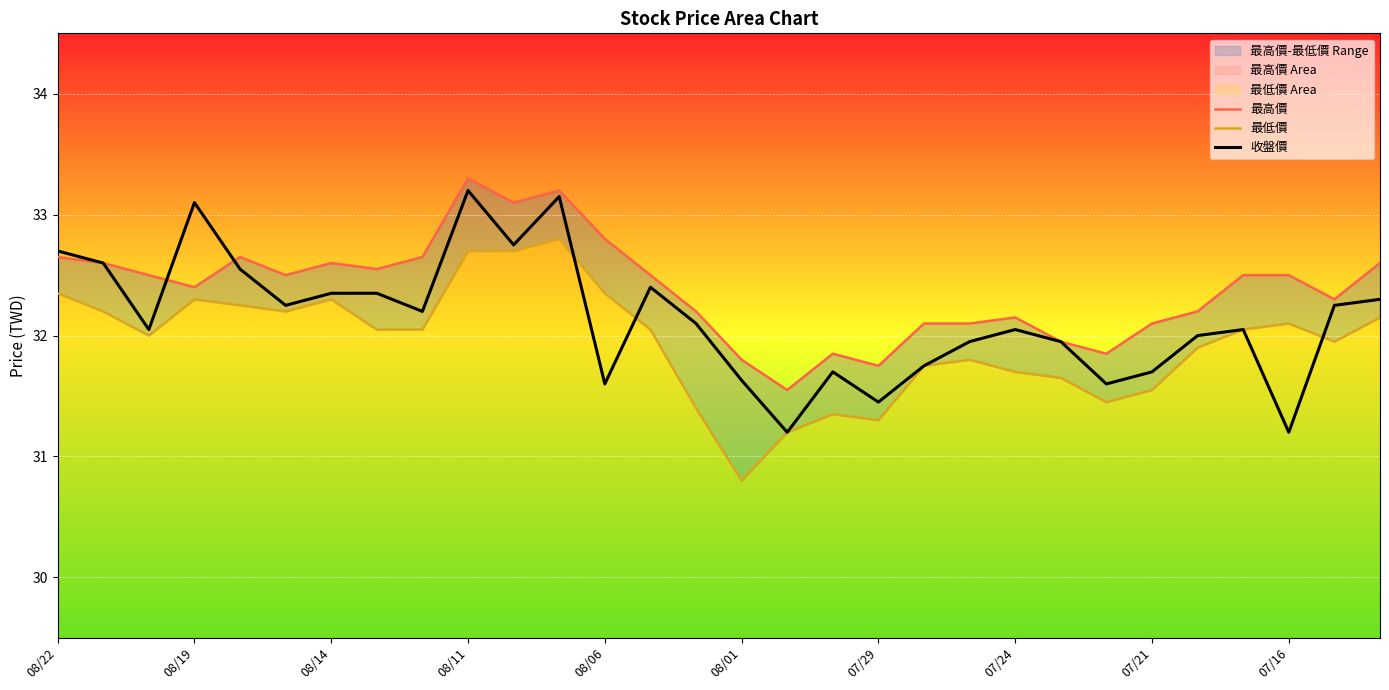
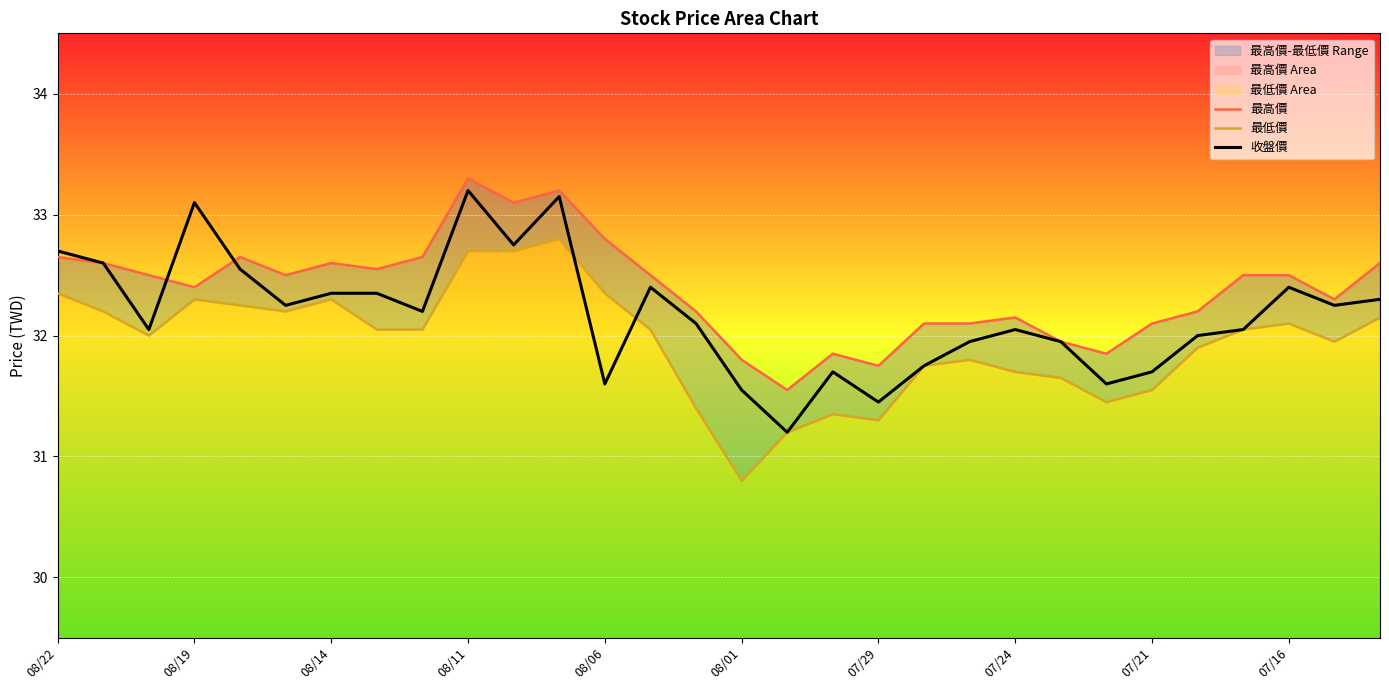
  {
    "收盤價": {
      "08/22": 32.70,
      "08/19": 33.10,
      "08/14": 32.35,
      "08/11": 33.20,
      "08/06": 31.60,
-     "08/01": 31.63,
+     "08/01": 31.55,
      "07/29": 31.45,
      "07/24": 32.05,
      "07/21": 31.70,
-     "07/16": 31.2
+     "07/16": 32.4
    }
  }
